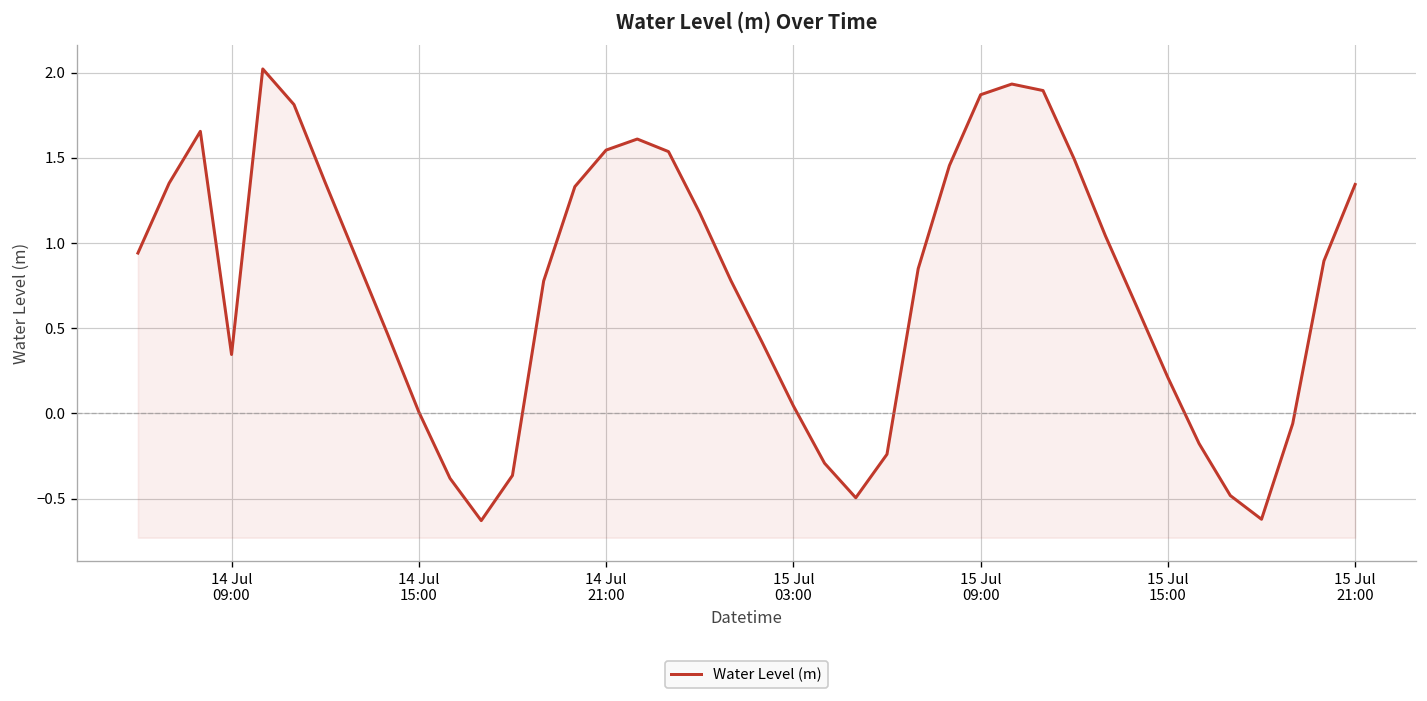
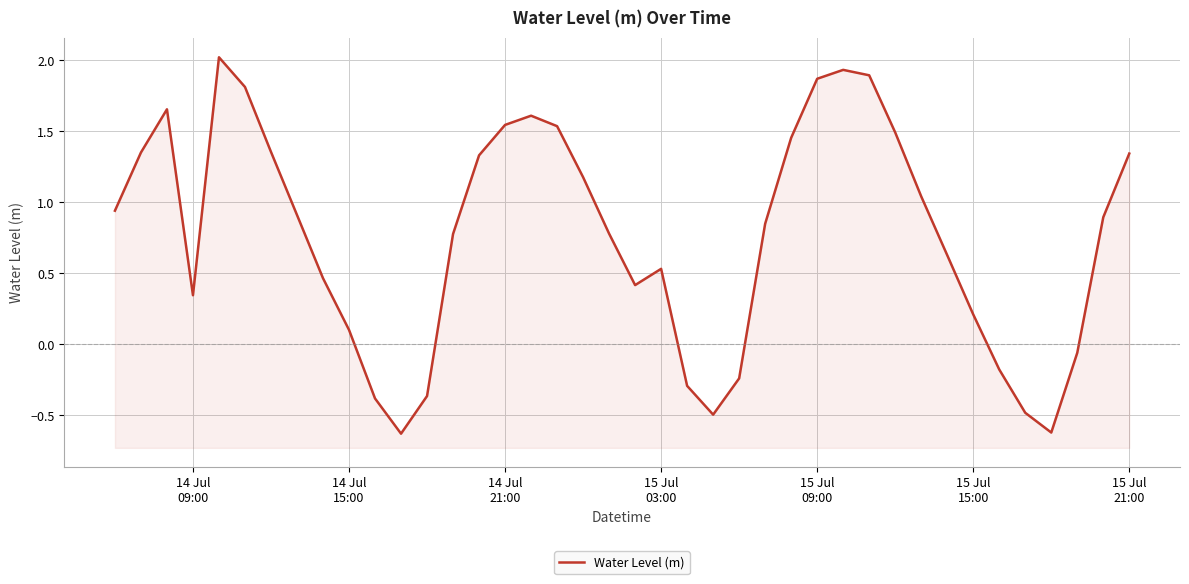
  {
    "14 Jul 09:00": 0.35,
-   "14 Jul 15:00": 0.01,
+   "14 Jul 15:00": 0.10,
    "14 Jul 21:00": 1.55,
-   "15 Jul 03:00": 0.04,
+   "15 Jul 03:00": 0.53,
    "15 Jul 09:00": 1.87,
    "15 Jul 15:00": 0.21,
    "15 Jul 21:00": 1.34
  }
